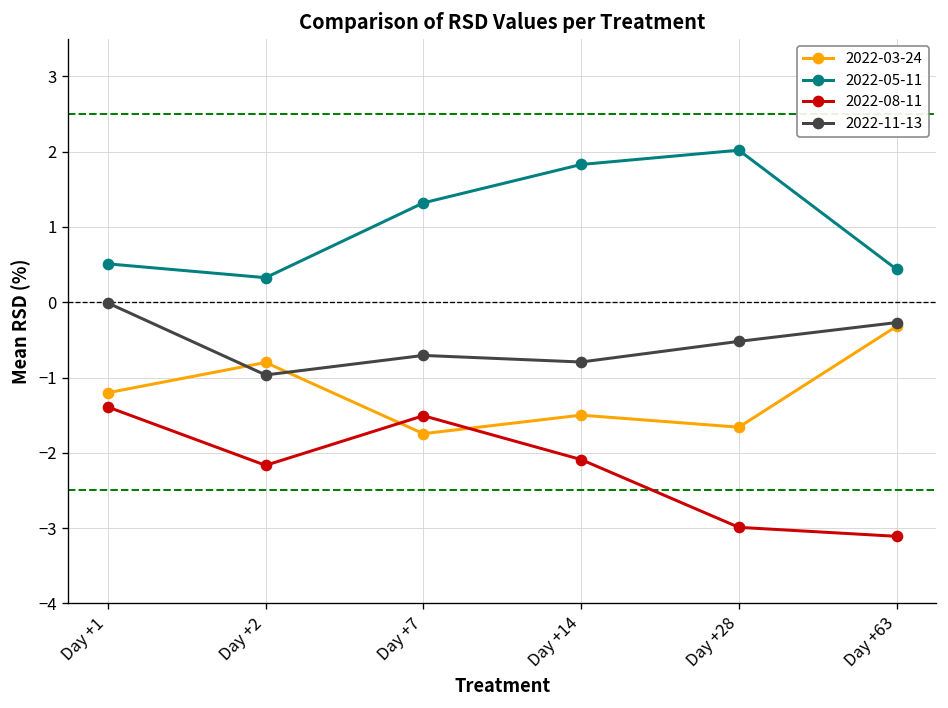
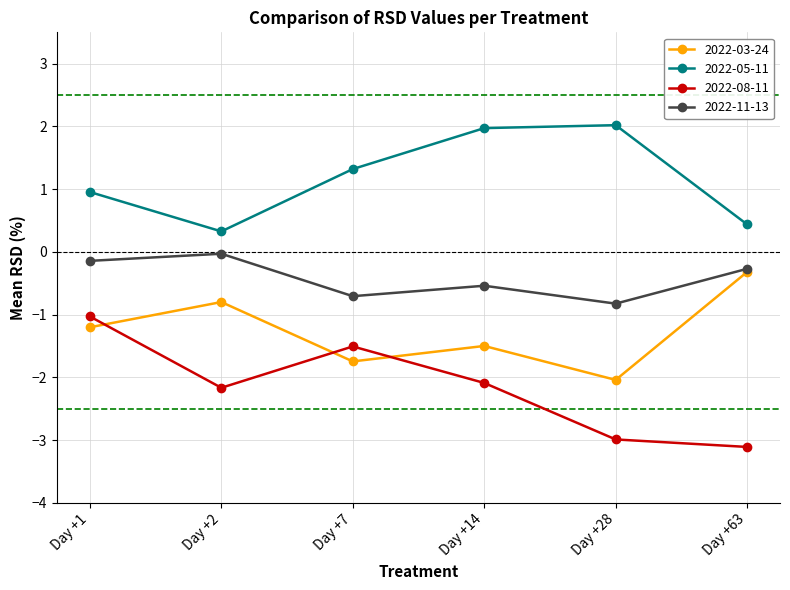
  {
    "2022-03-24": {
      "Day +1": -1.2,
      "Day +2": -0.8,
      "Day +7": -1.7,
      "Day +14": -1.5,
-     "Day +28": -1.7,
+     "Day +28": -2.0,
      "Day +63": -0.3
    },
    "2022-05-11": {
-     "Day +1": 0.5,
+     "Day +1": 1.0,
      "Day +2": 0.3,
      "Day +7": 1.3,
-     "Day +14": 1.8,
+     "Day +14": 2.0,
      "Day +28": 2.0,
      "Day +63": 0.4
    },
    "2022-08-11": {
-     "Day +1": -1.4,
+     "Day +1": -1.0,
      "Day +2": -2.2,
      "Day +7": -1.5,
      "Day +14": -2.1,
      "Day +28": -3.0,
      "Day +63": -3.1
    },
    "2022-11-13": {
-     "Day +1": 0.0,
-     "Day +2": -1.0,
+     "Day +1": -0.1,
+     "Day +2": 0.0,
      "Day +7": -0.7,
-     "Day +14": -0.8,
-     "Day +28": -0.5,
+     "Day +14": -0.5,
+     "Day +28": -0.8,
      "Day +63": -0.3
    }
  }
